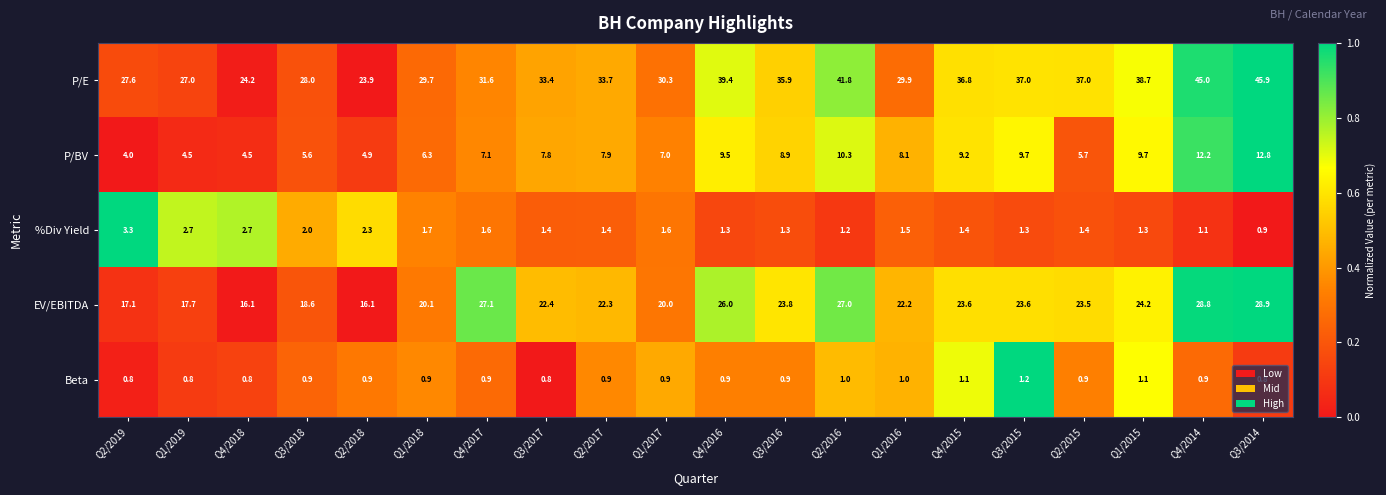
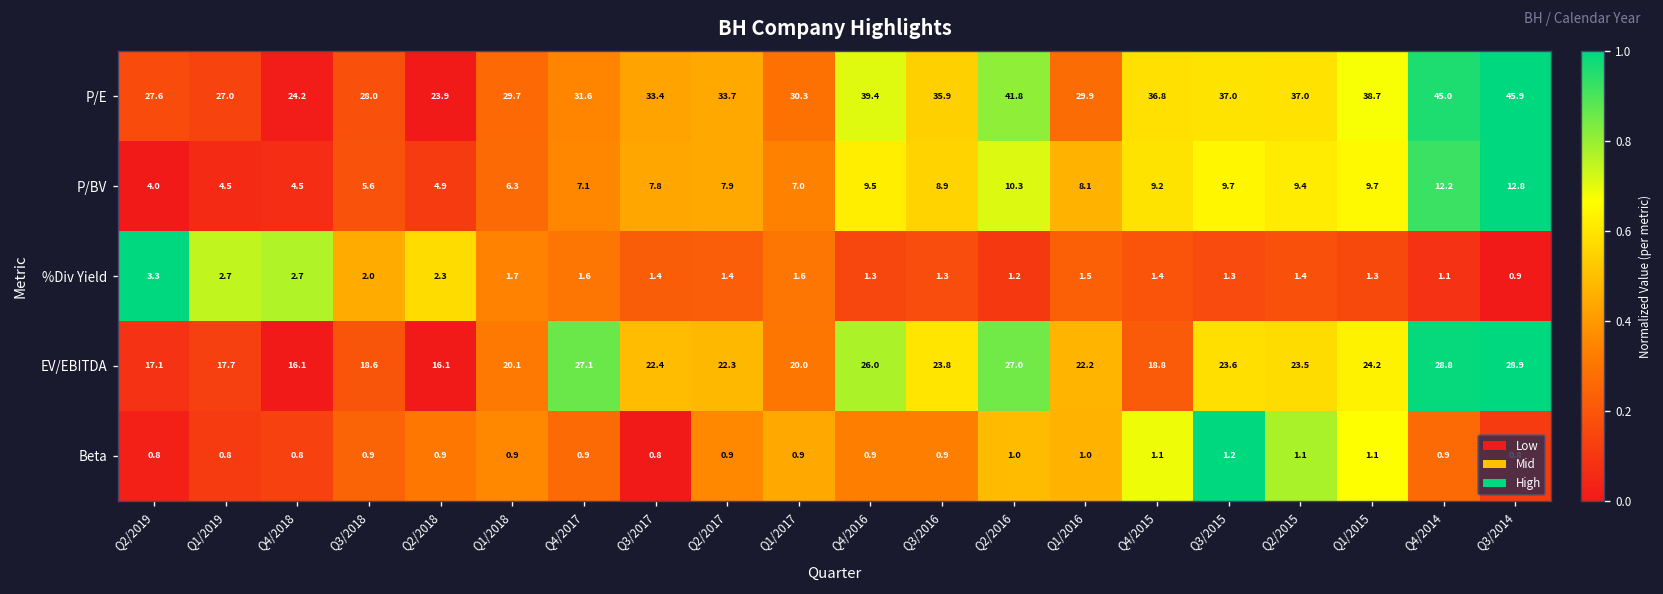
  {
    "P/E": {
      "Q2/2019": 27.6,
      "Q1/2019": 27.0,
      "Q4/2018": 24.2,
      "Q3/2018": 28.0,
      "Q2/2018": 23.9,
      "Q1/2018": 29.7,
      "Q4/2017": 31.6,
      "Q3/2017": 33.4,
      "Q2/2017": 33.7,
      "Q1/2017": 30.3,
      "Q4/2016": 39.4,
      "Q3/2016": 35.9,
      "Q2/2016": 41.8,
      "Q1/2016": 29.9,
      "Q4/2015": 36.8,
      "Q3/2015": 37.0,
      "Q2/2015": 37.0,
      "Q1/2015": 38.7,
      "Q4/2014": 45.0,
      "Q3/2014": 45.9
    },
    "P/BV": {
      "Q2/2019": 4.0,
      "Q1/2019": 4.5,
      "Q4/2018": 4.5,
      "Q3/2018": 5.6,
      "Q2/2018": 4.9,
      "Q1/2018": 6.3,
      "Q4/2017": 7.1,
      "Q3/2017": 7.8,
      "Q2/2017": 7.9,
      "Q1/2017": 7.0,
      "Q4/2016": 9.5,
      "Q3/2016": 8.9,
      "Q2/2016": 10.3,
      "Q1/2016": 8.1,
      "Q4/2015": 9.2,
      "Q3/2015": 9.7,
-     "Q2/2015": 5.7,
+     "Q2/2015": 9.4,
      "Q1/2015": 9.7,
      "Q4/2014": 12.2,
      "Q3/2014": 12.8
    },
    "%Div Yield": {
      "Q2/2019": 3.3,
      "Q1/2019": 2.7,
      "Q4/2018": 2.7,
      "Q3/2018": 2.0,
      "Q2/2018": 2.3,
      "Q1/2018": 1.7,
      "Q4/2017": 1.6,
      "Q3/2017": 1.4,
      "Q2/2017": 1.4,
      "Q1/2017": 1.6,
      "Q4/2016": 1.3,
      "Q3/2016": 1.3,
      "Q2/2016": 1.2,
      "Q1/2016": 1.5,
      "Q4/2015": 1.4,
      "Q3/2015": 1.3,
      "Q2/2015": 1.4,
      "Q1/2015": 1.3,
      "Q4/2014": 1.1,
      "Q3/2014": 0.9
    },
    "EV/EBITDA": {
      "Q2/2019": 17.1,
      "Q1/2019": 17.7,
      "Q4/2018": 16.1,
      "Q3/2018": 18.6,
      "Q2/2018": 16.1,
      "Q1/2018": 20.1,
      "Q4/2017": 27.1,
      "Q3/2017": 22.4,
      "Q2/2017": 22.3,
      "Q1/2017": 20.0,
      "Q4/2016": 26.0,
      "Q3/2016": 23.8,
      "Q2/2016": 27.0,
      "Q1/2016": 22.2,
-     "Q4/2015": 23.6,
+     "Q4/2015": 18.8,
      "Q3/2015": 23.6,
      "Q2/2015": 23.5,
      "Q1/2015": 24.2,
      "Q4/2014": 28.8,
      "Q3/2014": 28.9
    },
    "Beta": {
      "Q2/2019": 0.8,
      "Q1/2019": 0.8,
      "Q4/2018": 0.8,
      "Q3/2018": 0.9,
      "Q2/2018": 0.9,
      "Q1/2018": 0.9,
      "Q4/2017": 0.9,
      "Q3/2017": 0.8,
      "Q2/2017": 0.9,
      "Q1/2017": 0.9,
      "Q4/2016": 0.9,
      "Q3/2016": 0.9,
      "Q2/2016": 1.0,
      "Q1/2016": 1.0,
      "Q4/2015": 1.1,
      "Q3/2015": 1.2,
-     "Q2/2015": 0.9,
+     "Q2/2015": 1.1,
      "Q1/2015": 1.1,
      "Q4/2014": 0.9
    }
  }
